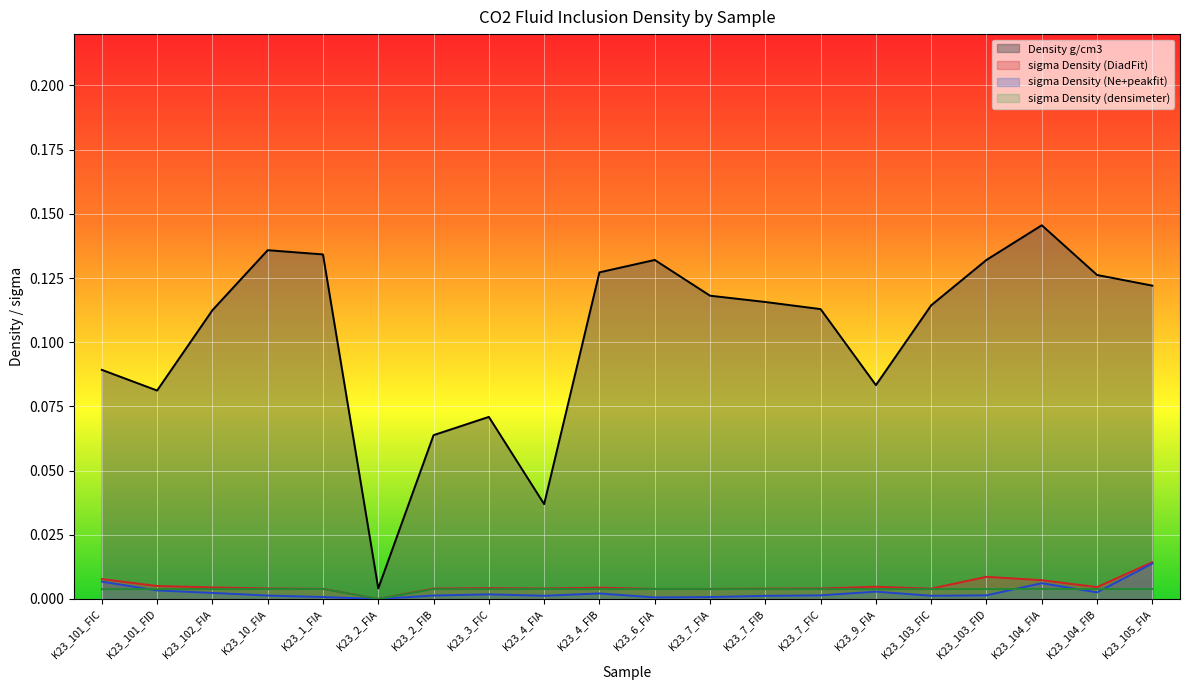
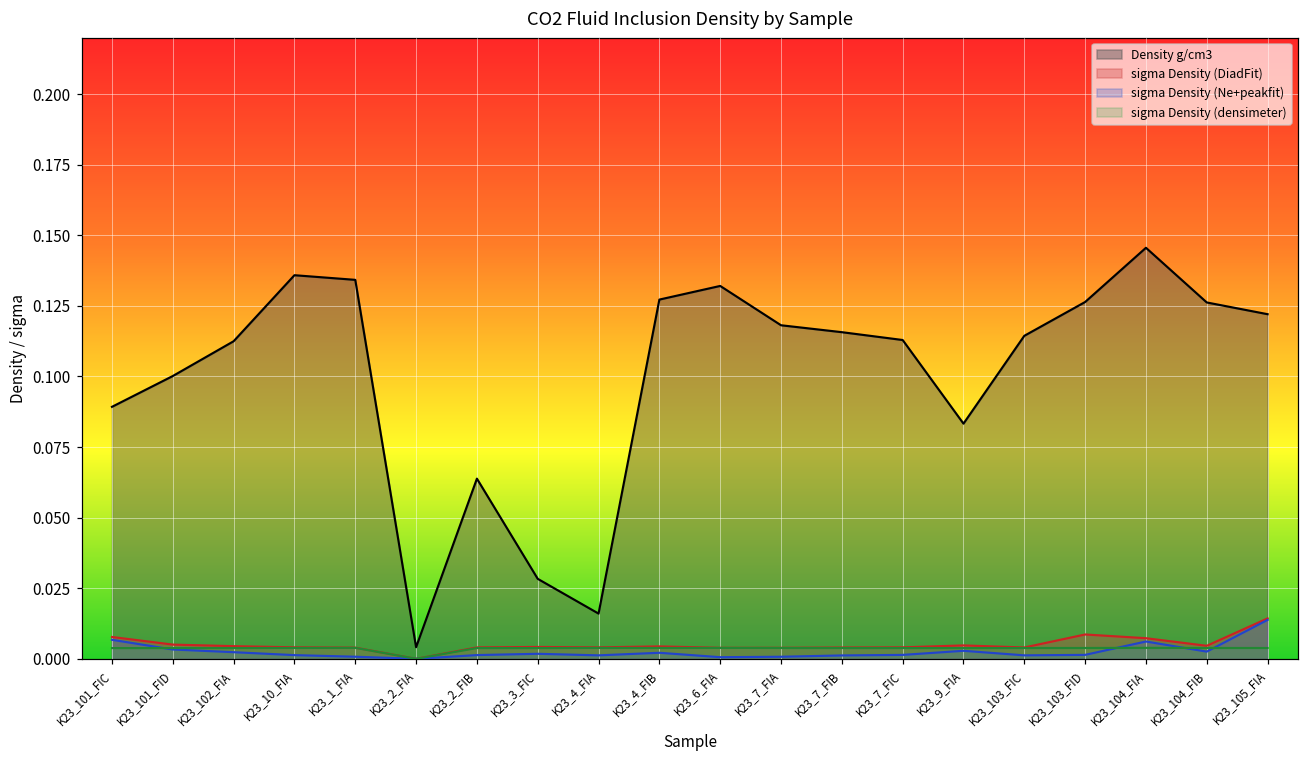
  {
    "Density g/cm3": {
      "K23_101_FIC": 0.089,
-     "K23_101_FID": 0.081,
+     "K23_101_FID": 0.100,
      "K23_102_FIA": 0.112,
      "K23_10_FIA": 0.136,
      "K23_1_FIA": 0.134,
      "K23_2_FIA": 0.004,
      "K23_2_FIB": 0.064,
-     "K23_3_FIC": 0.071,
-     "K23_4_FIA": 0.037,
+     "K23_3_FIC": 0.028,
+     "K23_4_FIA": 0.016,
      "K23_4_FIB": 0.127,
      "K23_6_FIA": 0.132,
      "K23_7_FIA": 0.118,
      "K23_7_FIB": 0.116,
      "K23_7_FIC": 0.113,
      "K23_9_FIA": 0.083,
      "K23_103_FIC": 0.114,
-     "K23_103_FID": 0.132,
+     "K23_103_FID": 0.126,
      "K23_104_FIA": 0.146,
      "K23_104_FIB": 0.126,
      "K23_105_FIA": 0.122
    },
    "sigma Density (DiadFit)": {
      "K23_101_FID": 0.005,
      "K23_103_FID": 0.009,
      "K23_104_FIA": 0.007
    }
  }
